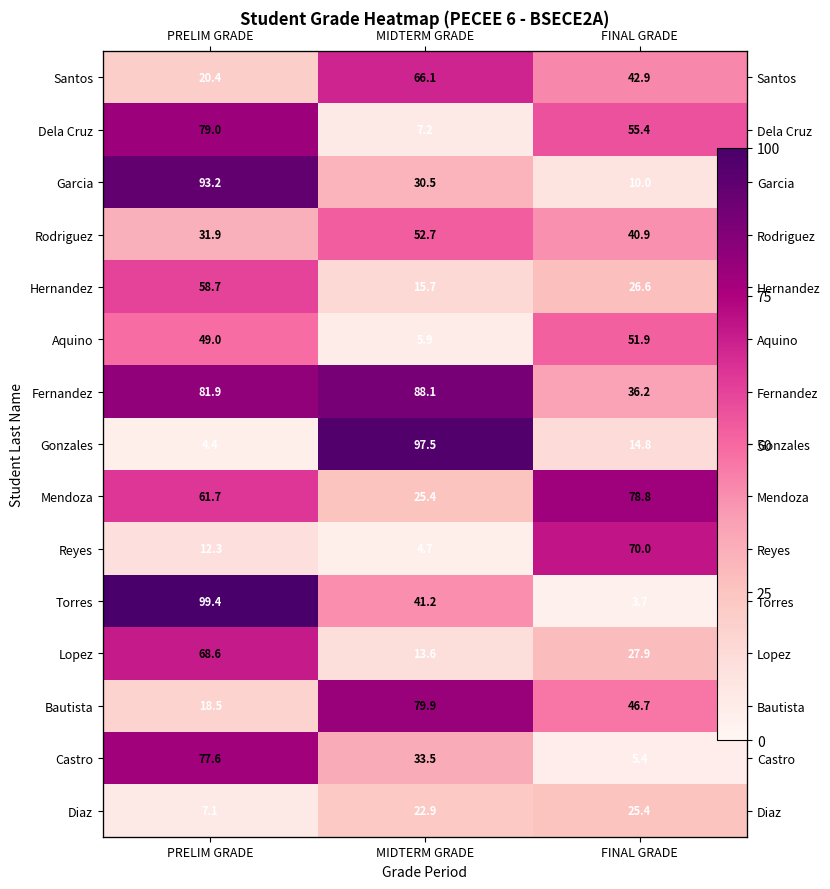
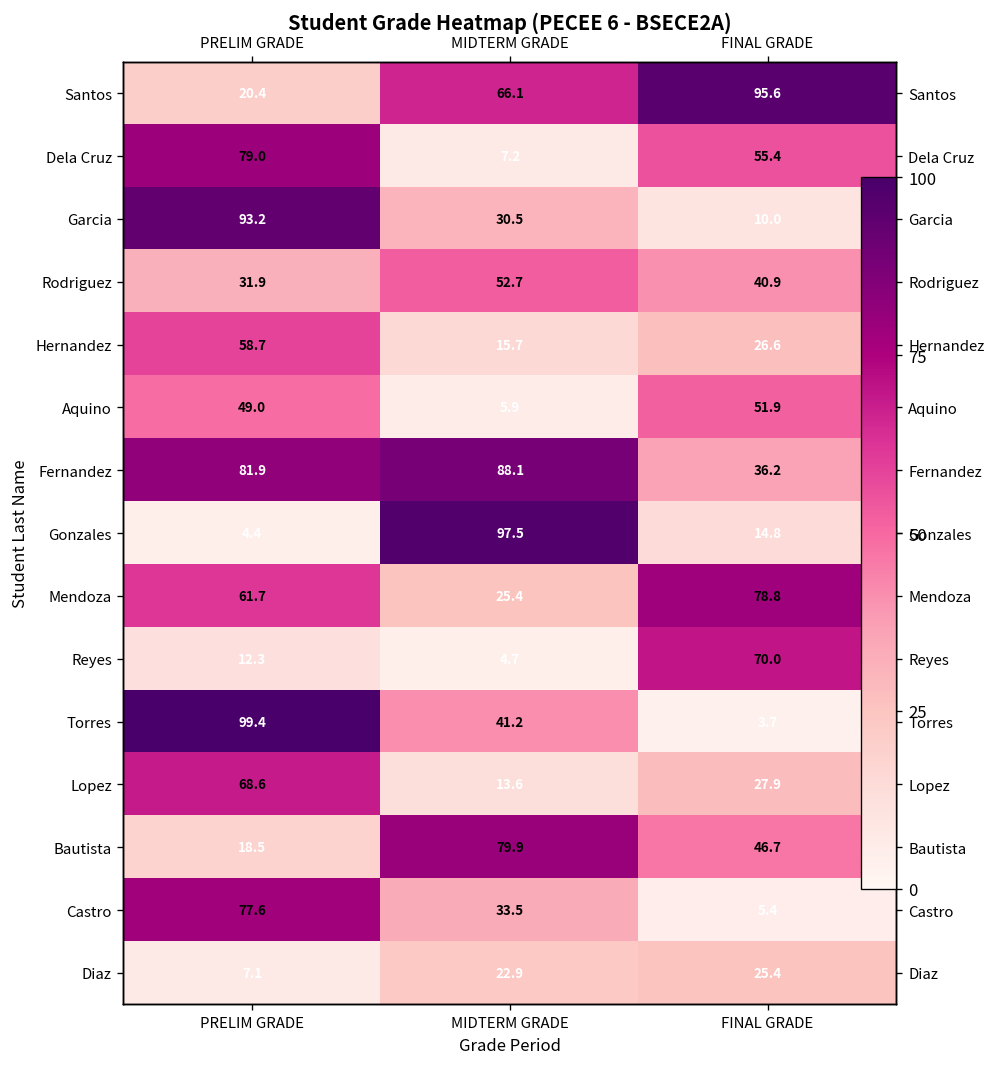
  {
    "Santos": {
      "PRELIM GRADE": 20.4,
      "MIDTERM GRADE": 66.1,
-     "FINAL GRADE": 42.9
+     "FINAL GRADE": 95.6
    },
    "Dela Cruz": {
      "PRELIM GRADE": 79.0,
      "FINAL GRADE": 55.4
    },
    "Garcia": {
      "PRELIM GRADE": 93.2,
      "MIDTERM GRADE": 30.5
    },
    "Rodriguez": {
      "PRELIM GRADE": 31.9,
      "MIDTERM GRADE": 52.7,
      "FINAL GRADE": 40.9
    },
    "Hernandez": {
      "PRELIM GRADE": 58.7,
      "FINAL GRADE": 26.6
    },
    "Aquino": {
      "PRELIM GRADE": 49.0,
      "FINAL GRADE": 51.9
    },
    "Fernandez": {
      "PRELIM GRADE": 81.9,
      "MIDTERM GRADE": 88.1,
      "FINAL GRADE": 36.2
    },
    "Gonzales": {
      "MIDTERM GRADE": 97.5
    },
    "Mendoza": {
      "PRELIM GRADE": 61.7,
      "MIDTERM GRADE": 25.4,
      "FINAL GRADE": 78.8
    },
    "Reyes": {
      "FINAL GRADE": 70.0
    },
    "Torres": {
      "PRELIM GRADE": 99.4,
      "MIDTERM GRADE": 41.2
    },
    "Lopez": {
      "PRELIM GRADE": 68.6,
      "FINAL GRADE": 27.9
    },
    "Bautista": {
      "PRELIM GRADE": 18.5,
      "MIDTERM GRADE": 79.9,
      "FINAL GRADE": 46.7
    },
    "Castro": {
      "PRELIM GRADE": 77.6,
      "MIDTERM GRADE": 33.5
    },
    "Diaz": {
      "MIDTERM GRADE": 22.9,
      "FINAL GRADE": 25.4
    }
  }
